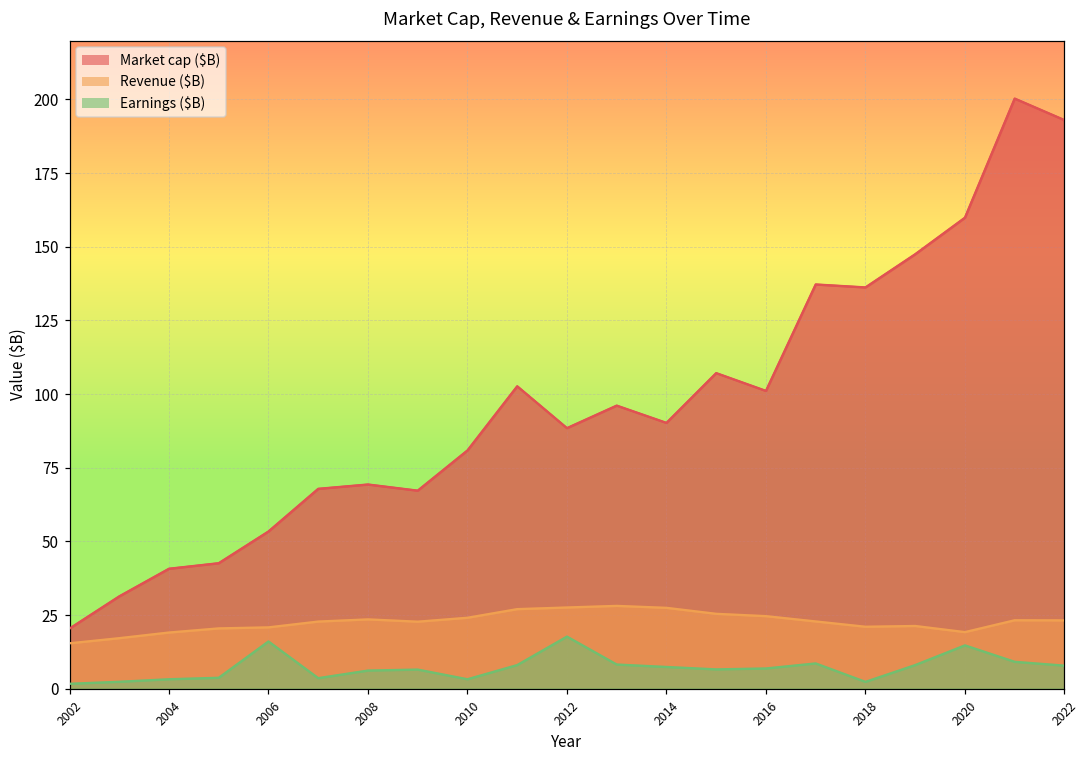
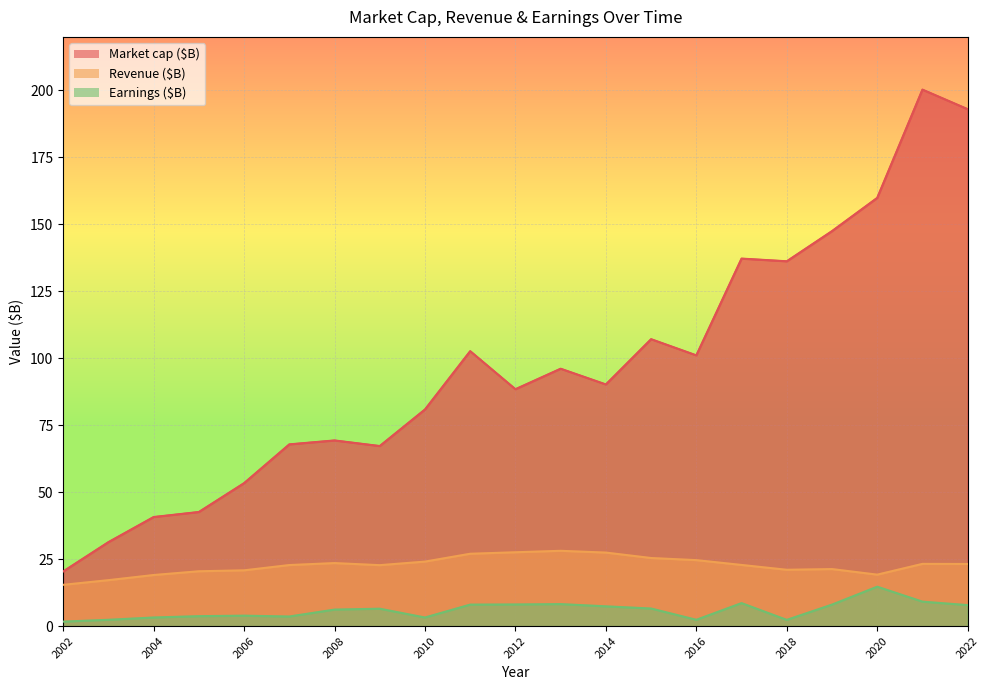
  {
    "Earnings ($B)": {
      "2002": 2,
      "2004": 3,
-     "2006": 16,
+     "2006": 4,
      "2008": 6,
      "2010": 3,
-     "2012": 18,
+     "2012": 8,
      "2014": 7,
-     "2016": 7,
+     "2016": 2,
      "2018": 2,
      "2020": 15,
      "2022": 8
    }
  }
